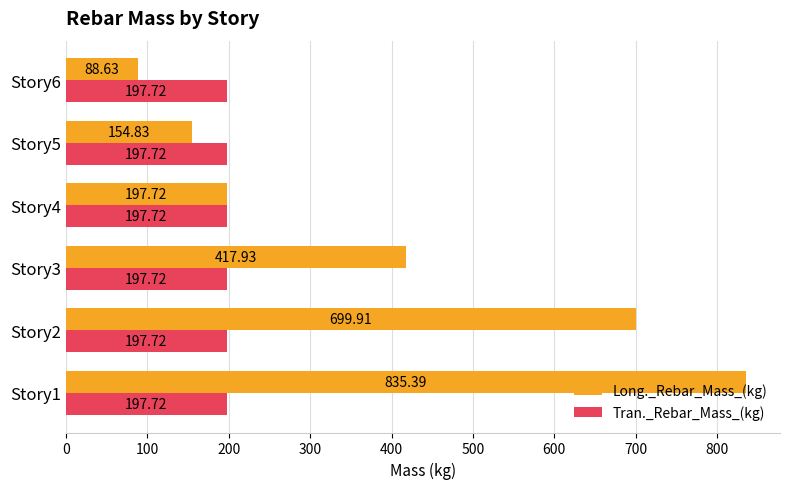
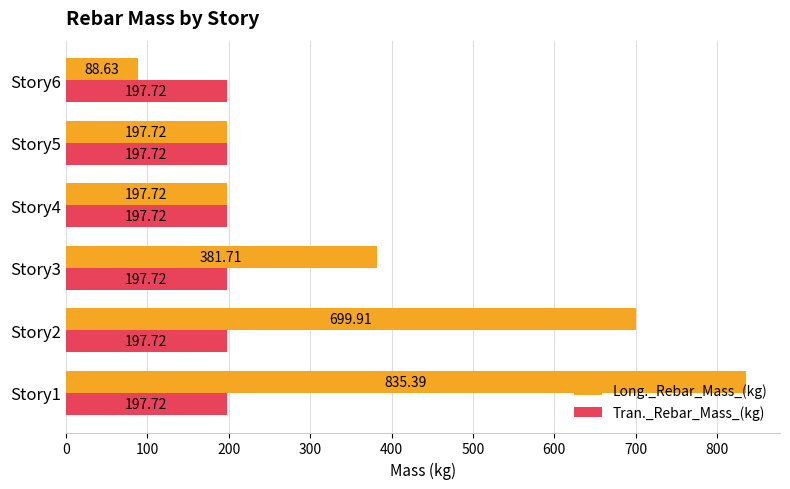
  {
    "Long._Rebar_Mass_(kg)": {
      "Story6": 88.63,
-     "Story5": 154.83,
+     "Story5": 197.72,
      "Story4": 197.72,
-     "Story3": 417.93,
+     "Story3": 381.71,
      "Story2": 699.91,
      "Story1": 835.39
    },
    "Tran._Rebar_Mass_(kg)": {
      "Story6": 197.72,
      "Story5": 197.72,
      "Story4": 197.72,
      "Story3": 197.72,
      "Story2": 197.72,
      "Story1": 197.72
    }
  }
